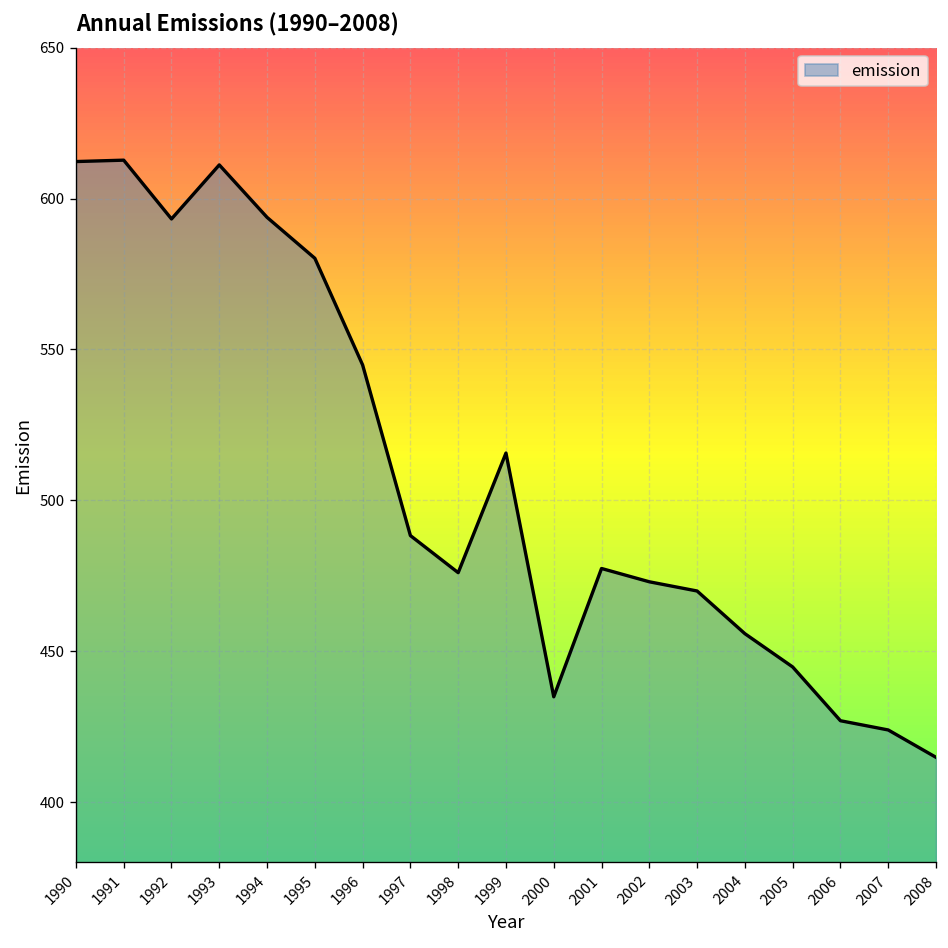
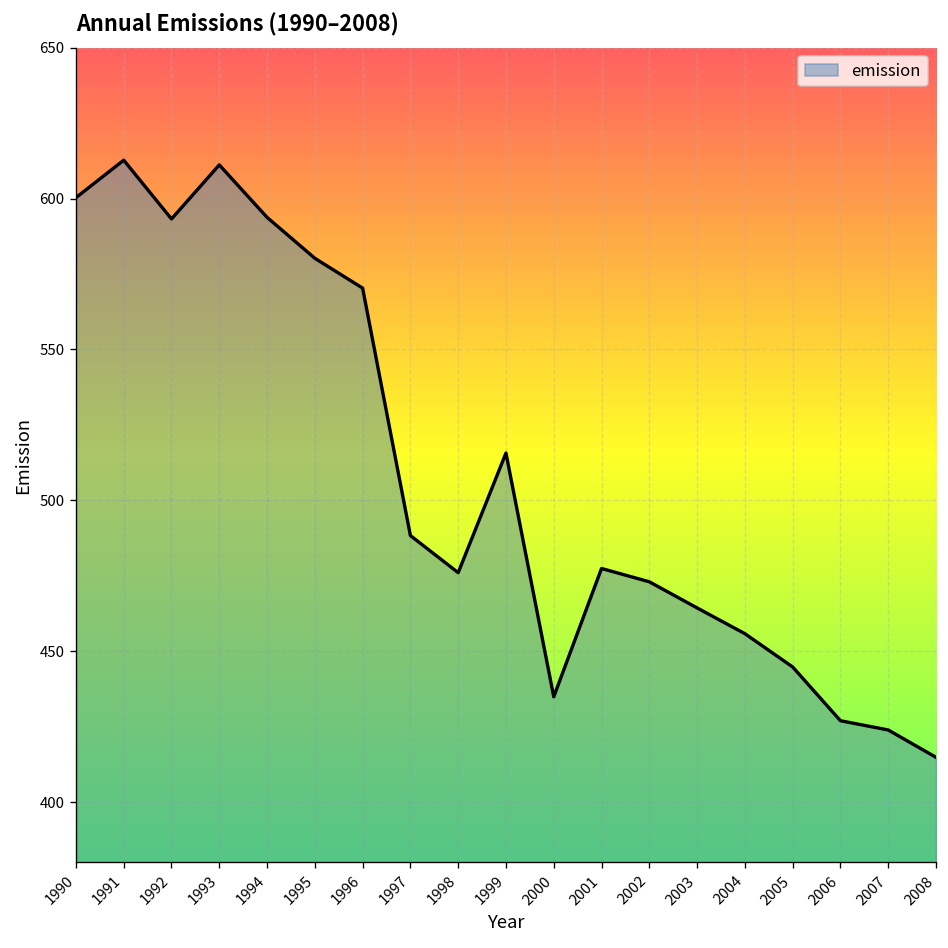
  {
-   "1990": 612,
+   "1990": 600,
    "1991": 613,
    "1992": 593,
    "1993": 611,
    "1994": 594,
    "1995": 580,
-   "1996": 545,
+   "1996": 570,
    "1997": 488,
    "1998": 476,
    "1999": 516,
    "2000": 435,
    "2001": 477,
    "2002": 473,
-   "2003": 470,
+   "2003": 464,
    "2004": 456,
    "2005": 445,
    "2006": 427,
    "2007": 424,
    "2008": 415
  }
